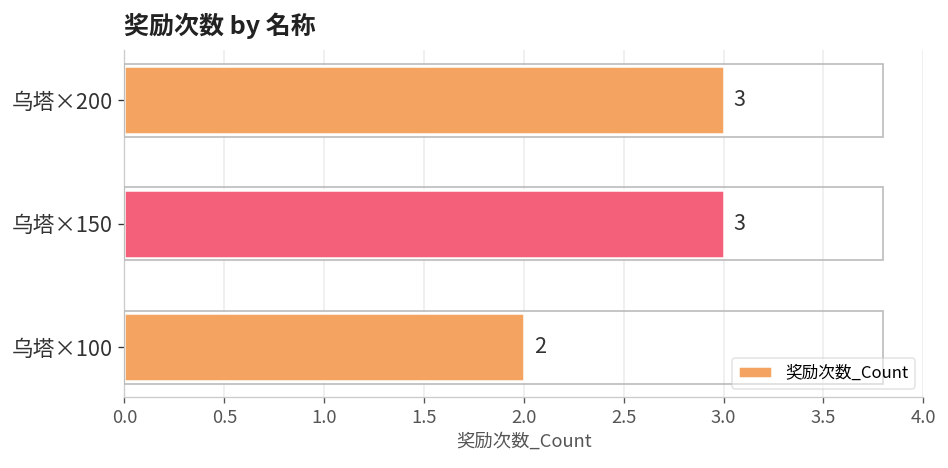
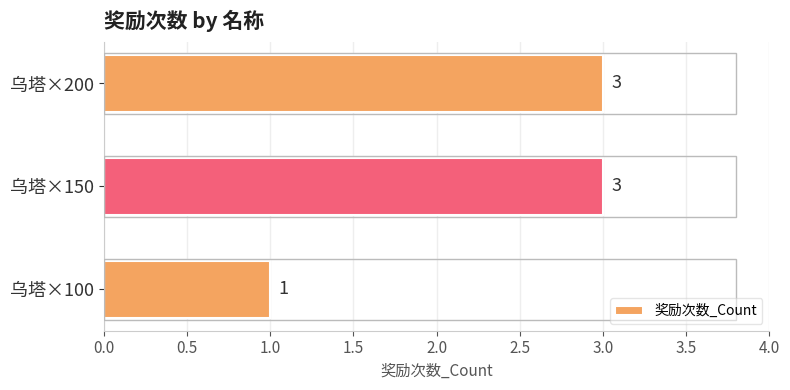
  {
    "乌塔×200": 3,
    "乌塔×150": 3,
-   "乌塔×100": 2
+   "乌塔×100": 1
  }
